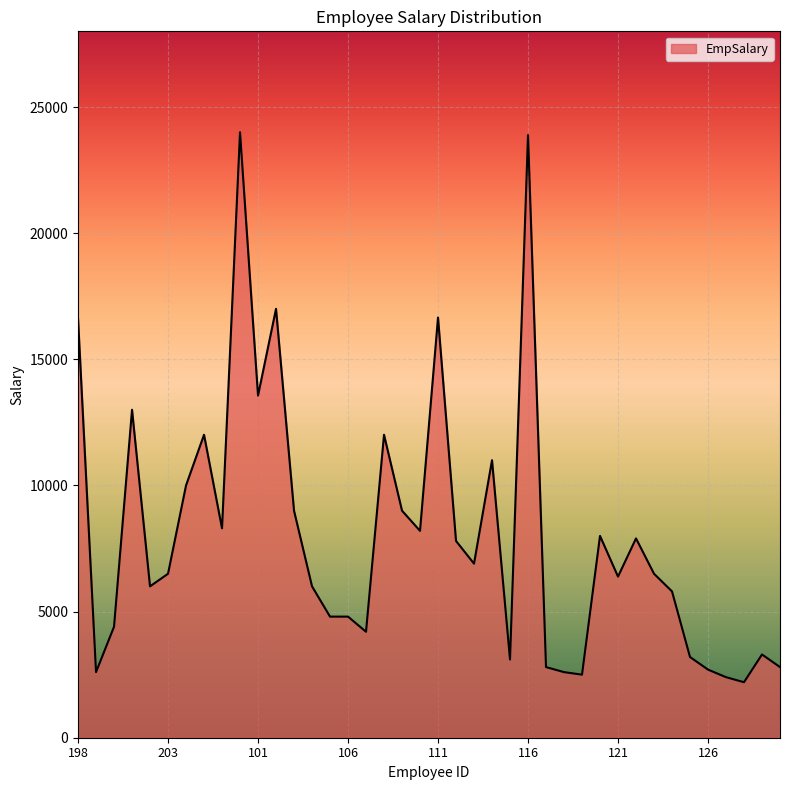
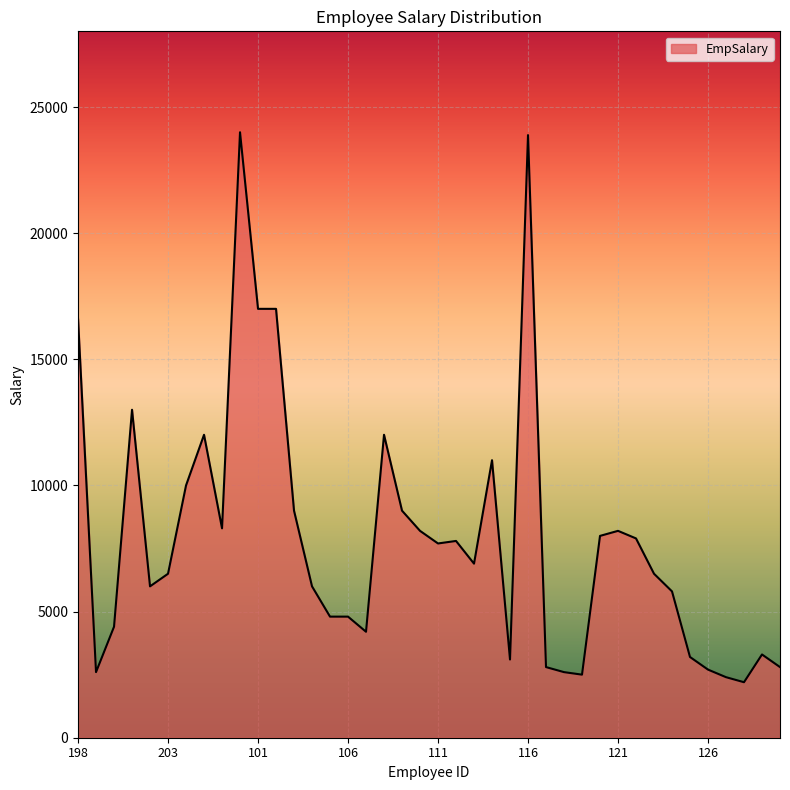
  {
    "198": 16600,
    "203": 6500,
-   "101": 13600,
+   "101": 17000,
    "106": 4800,
-   "111": 16700,
+   "111": 7700,
    "116": 23900,
-   "121": 6400,
+   "121": 8200,
    "126": 2700
  }
